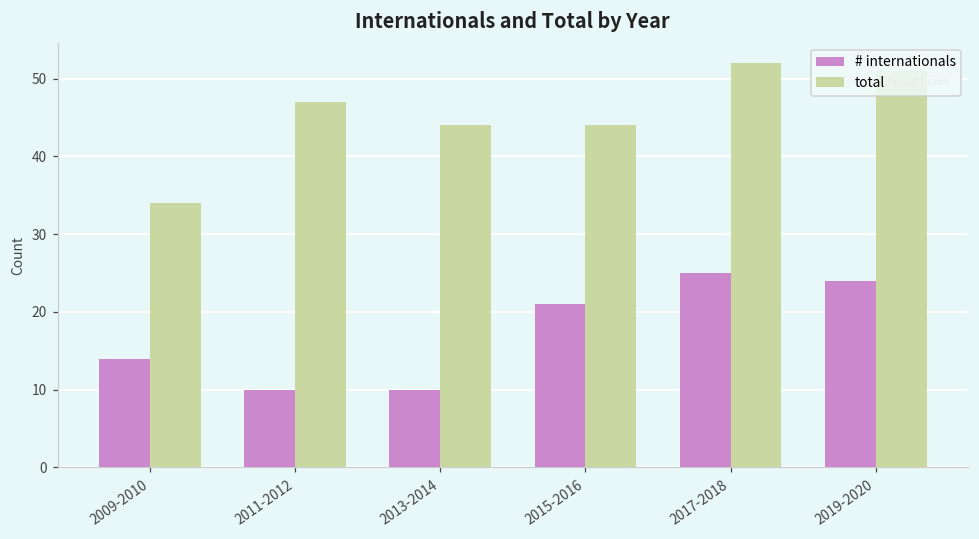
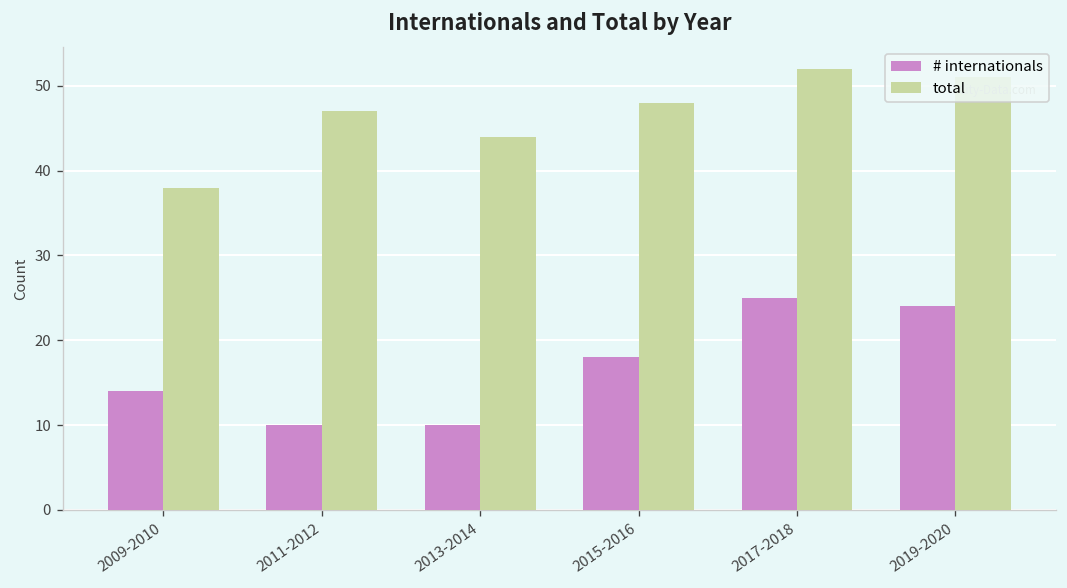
  {
    "# internationals": {
      "2009-2010": 14,
      "2011-2012": 10,
      "2013-2014": 10,
-     "2015-2016": 21,
+     "2015-2016": 18,
      "2017-2018": 25,
      "2019-2020": 24
    },
    "total": {
-     "2009-2010": 34,
+     "2009-2010": 38,
      "2011-2012": 47,
      "2013-2014": 44,
-     "2015-2016": 44,
+     "2015-2016": 48,
      "2017-2018": 52
    }
  }
